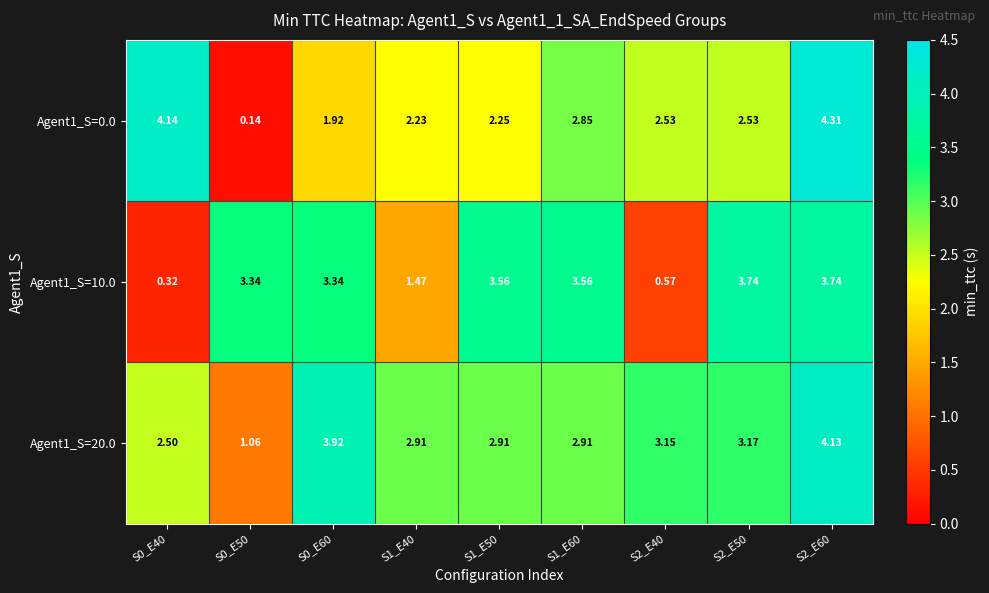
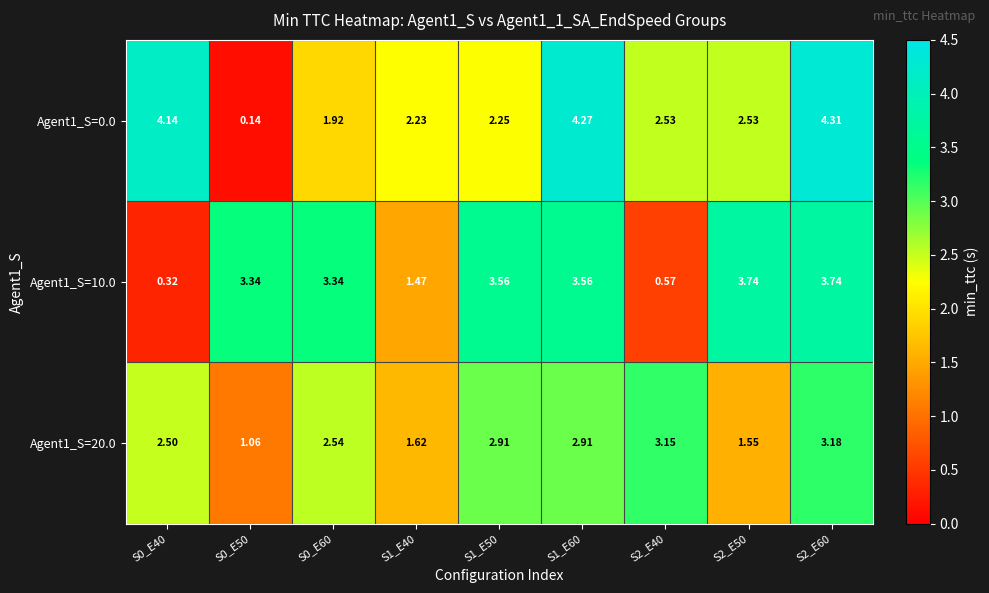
  {
    "Agent1_S=0.0": {
      "S0_E40": 4.14,
      "S0_E50": 0.14,
      "S0_E60": 1.92,
      "S1_E40": 2.23,
      "S1_E50": 2.25,
-     "S1_E60": 2.85,
+     "S1_E60": 4.27,
      "S2_E40": 2.53,
      "S2_E50": 2.53,
      "S2_E60": 4.31
    },
    "Agent1_S=10.0": {
      "S0_E40": 0.32,
      "S0_E50": 3.34,
      "S0_E60": 3.34,
      "S1_E40": 1.47,
      "S1_E50": 3.56,
      "S1_E60": 3.56,
      "S2_E40": 0.57,
      "S2_E50": 3.74,
      "S2_E60": 3.74
    },
    "Agent1_S=20.0": {
      "S0_E40": 2.50,
      "S0_E50": 1.06,
-     "S0_E60": 3.92,
-     "S1_E40": 2.91,
+     "S0_E60": 2.54,
+     "S1_E40": 1.62,
      "S1_E50": 2.91,
      "S1_E60": 2.91,
      "S2_E40": 3.15,
-     "S2_E50": 3.17,
-     "S2_E60": 4.13
+     "S2_E50": 1.55,
+     "S2_E60": 3.18
    }
  }
